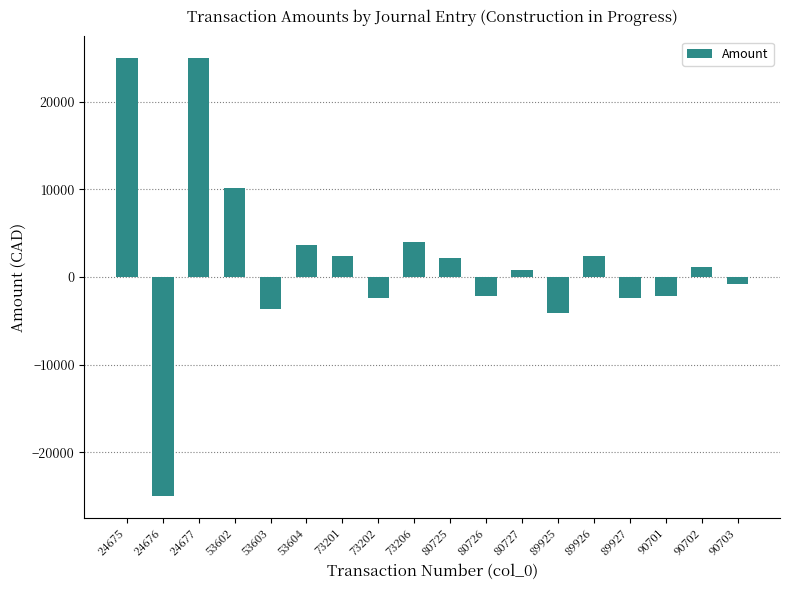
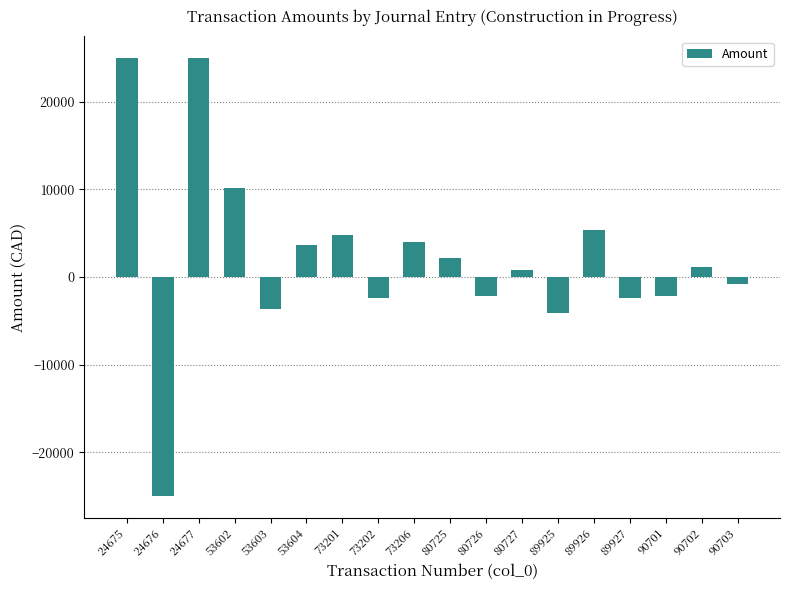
  {
    "24675": 25000,
    "24676": -25000,
    "24677": 25000,
    "53602": 10000,
    "53603": -4000,
    "53604": 4000,
-   "73201": 2000,
+   "73201": 5000,
    "73202": -2000,
    "73206": 4000,
    "80725": 2000,
    "80726": -2000,
    "80727": 1000,
    "89925": -4000,
-   "89926": 2000,
+   "89926": 5000,
    "89927": -2000,
    "90701": -2000,
    "90702": 1000,
    "90703": -1000
  }
